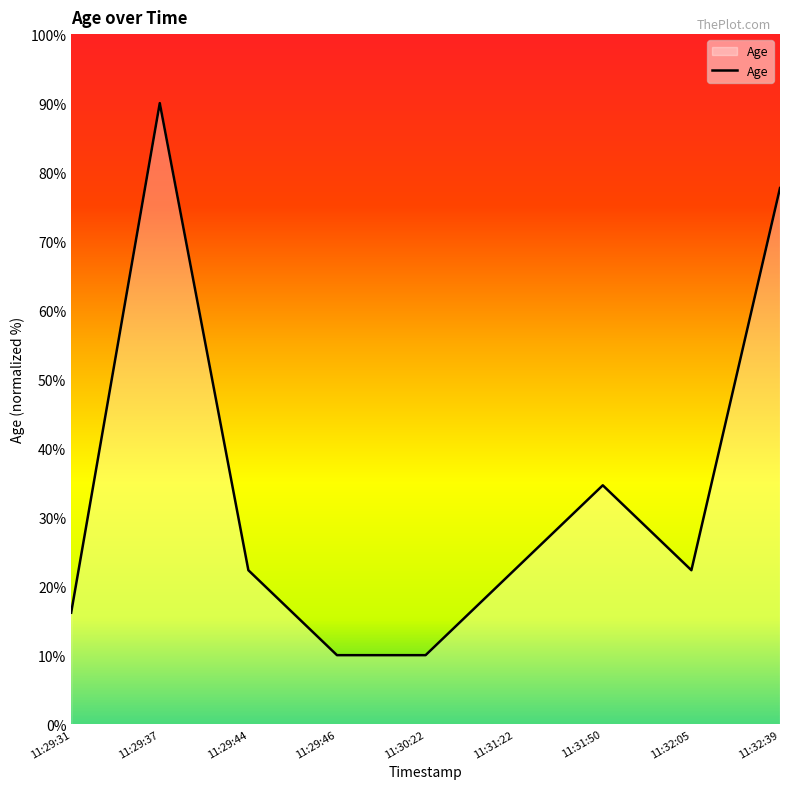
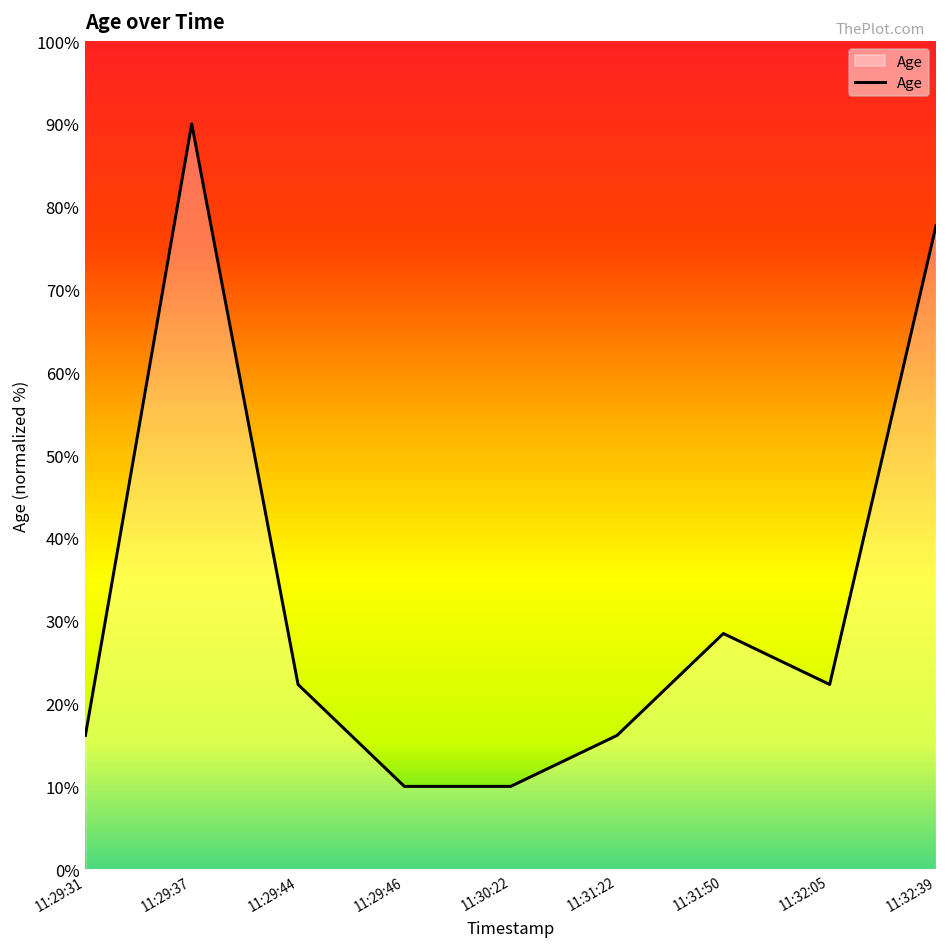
  {
    "11:29:31": "16%",
    "11:29:37": "90%",
    "11:29:44": "22%",
    "11:29:46": "10%",
    "11:30:22": "10%",
-   "11:31:22": "22%",
-   "11:31:50": "35%",
+   "11:31:22": "16%",
+   "11:31:50": "28%",
    "11:32:05": "22%",
    "11:32:39": "78%"
  }
